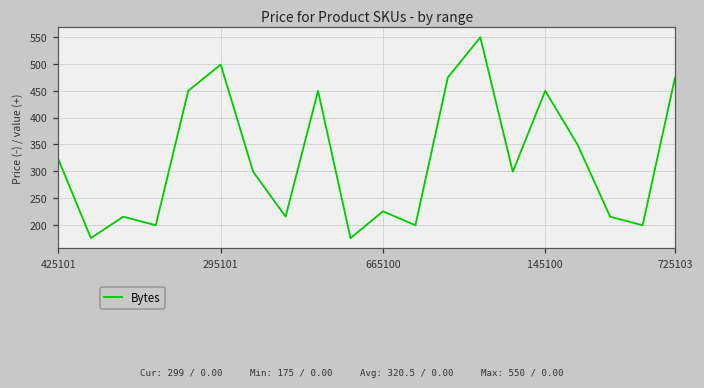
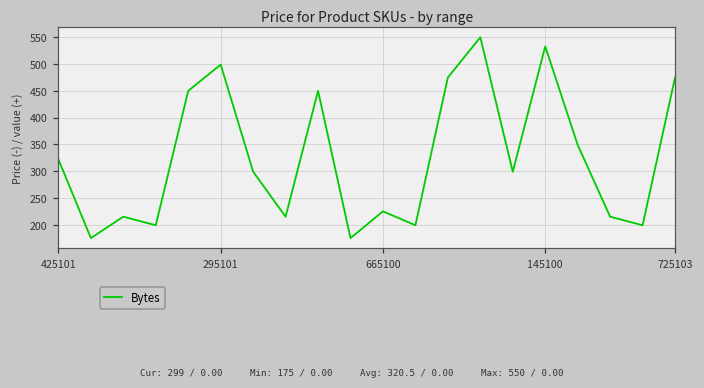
  {
    "425101": 320,
    "295101": 500,
    "665100": 230,
-   "145100": 450,
+   "145100": 530,
    "725103": 480
  }
